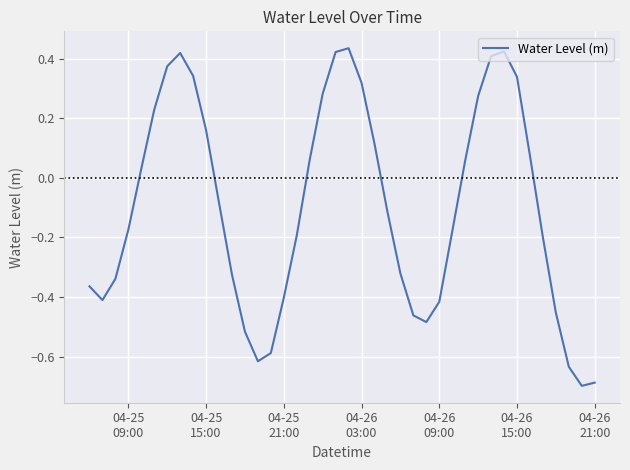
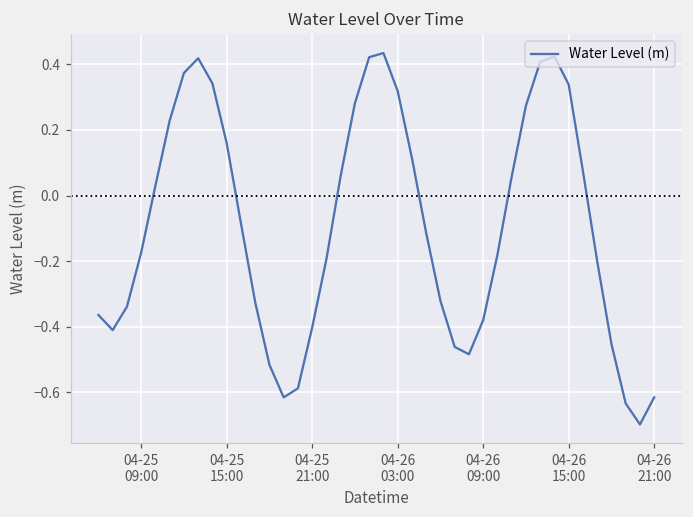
  {
    "04-25 09:00": -0.17,
    "04-25 15:00": 0.16,
    "04-25 21:00": -0.40,
    "04-26 03:00": 0.32,
-   "04-26 09:00": -0.42,
+   "04-26 09:00": -0.38,
    "04-26 15:00": 0.34,
-   "04-26 21:00": -0.69
+   "04-26 21:00": -0.61
  }
